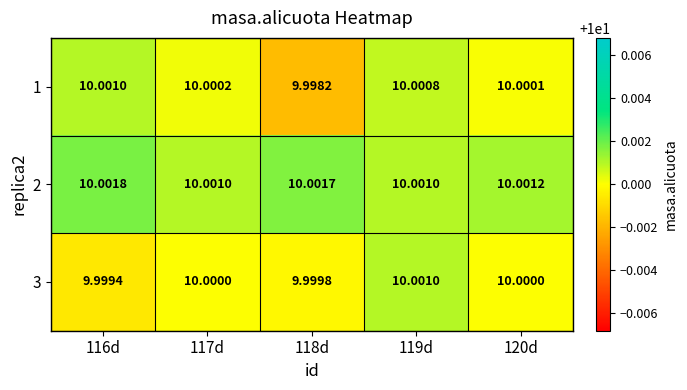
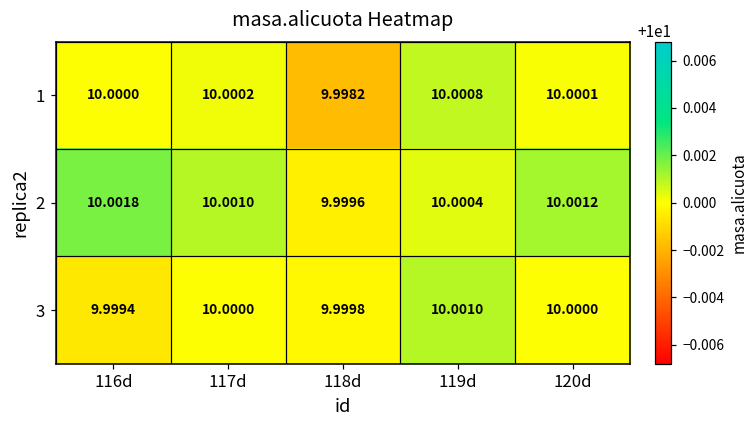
  {
    "1": {
-     "116d": 10.0010,
+     "116d": 10.0000,
      "117d": 10.0002,
      "118d": 9.9982,
      "119d": 10.0008,
      "120d": 10.0001
    },
    "2": {
      "116d": 10.0018,
      "117d": 10.0010,
-     "118d": 10.0017,
-     "119d": 10.0010,
+     "118d": 9.9996,
+     "119d": 10.0004,
      "120d": 10.0012
    },
    "3": {
      "116d": 9.9994,
      "117d": 10.0000,
      "118d": 9.9998,
      "119d": 10.0010,
      "120d": 10.0000
    }
  }
